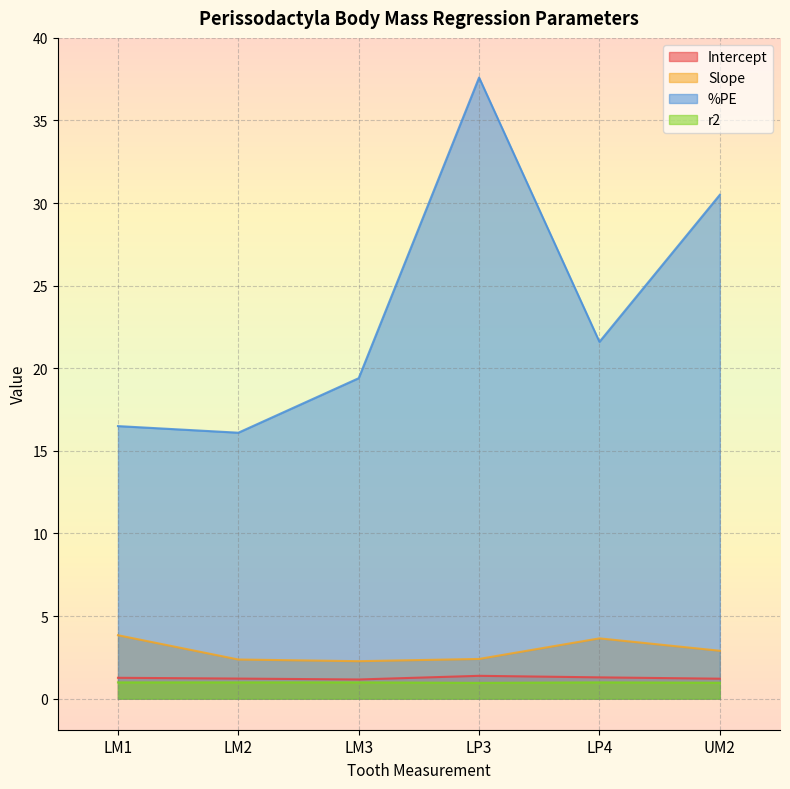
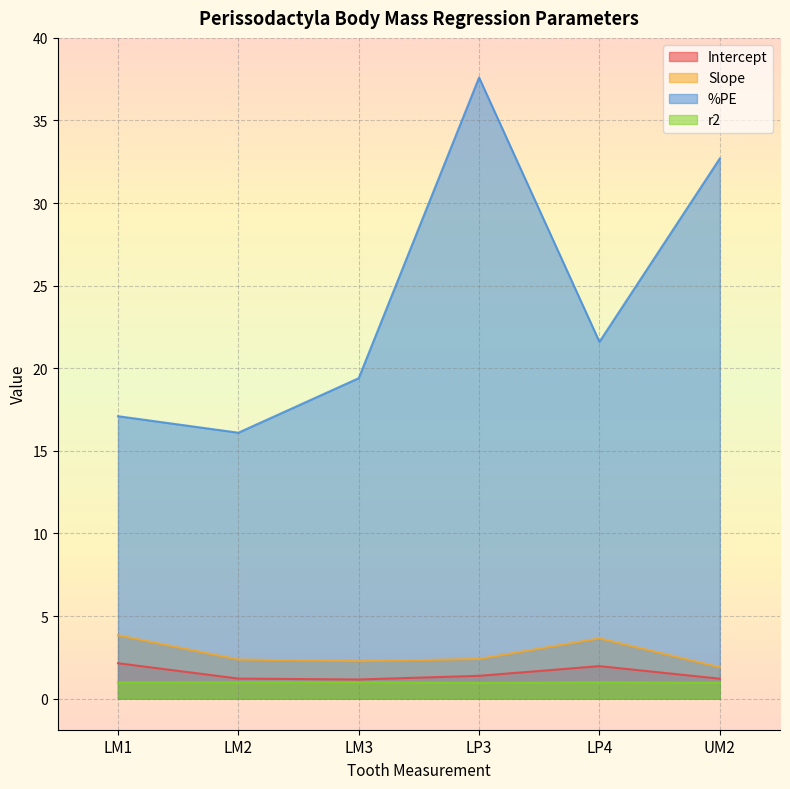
  {
    "Intercept": {
-     "LM1": 1.3,
+     "LM1": 2.1,
      "LM2": 1.2,
      "LM3": 1.2,
      "LP3": 1.4,
-     "LP4": 1.3,
+     "LP4": 2.0,
      "UM2": 1.2
    },
    "Slope": {
      "LM1": 3.8,
      "LM2": 2.4,
      "LM3": 2.3,
      "LP3": 2.4,
      "LP4": 3.7,
-     "UM2": 2.9
+     "UM2": 1.9
    },
    "%PE": {
-     "LM1": 16.5,
+     "LM1": 17.1,
      "LM2": 16.1,
      "LM3": 19.4,
      "LP3": 37.6,
      "LP4": 21.6,
-     "UM2": 30.5
+     "UM2": 32.7
    },
    "r2": {
      "LM1": 1.0,
      "LM2": 1.0,
      "LM3": 1.0,
      "LP3": 1.0,
      "LP4": 1.0,
      "UM2": 1.0
    }
  }
